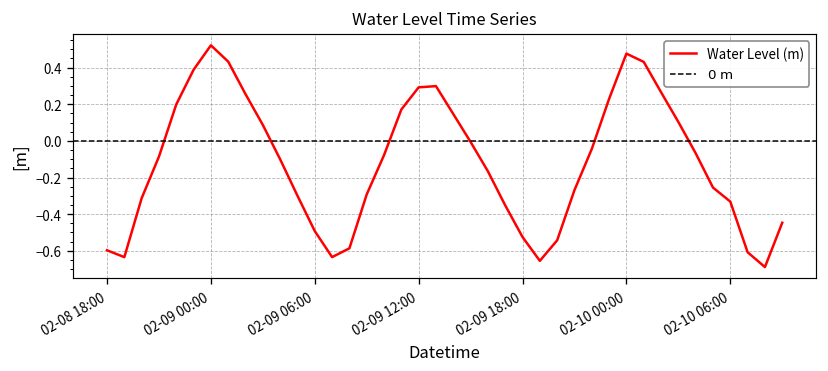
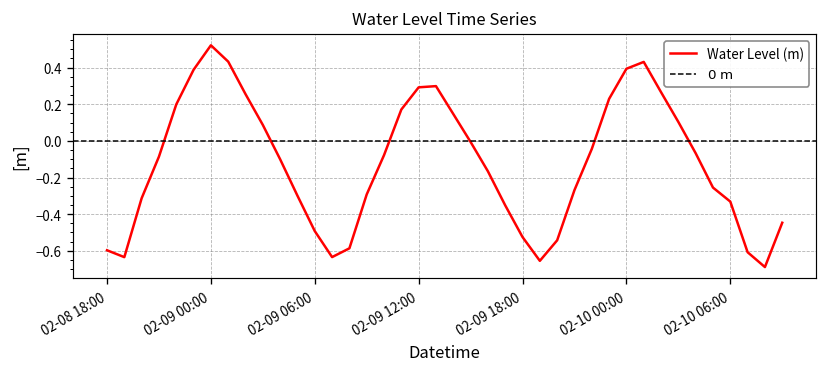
  {
    "02-08 18:00": -0.60,
    "02-09 00:00": 0.52,
    "02-09 06:00": -0.49,
    "02-09 12:00": 0.29,
    "02-09 18:00": -0.52,
-   "02-10 00:00": 0.48,
+   "02-10 00:00": 0.39,
    "02-10 06:00": -0.33
  }
